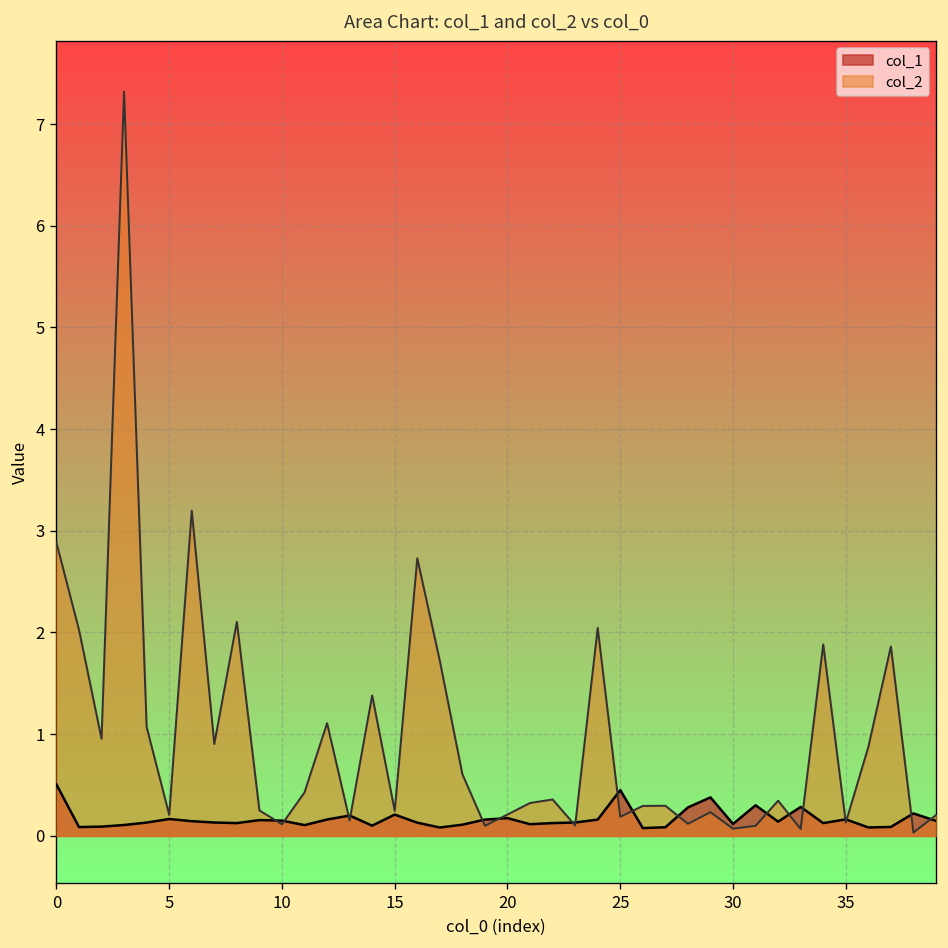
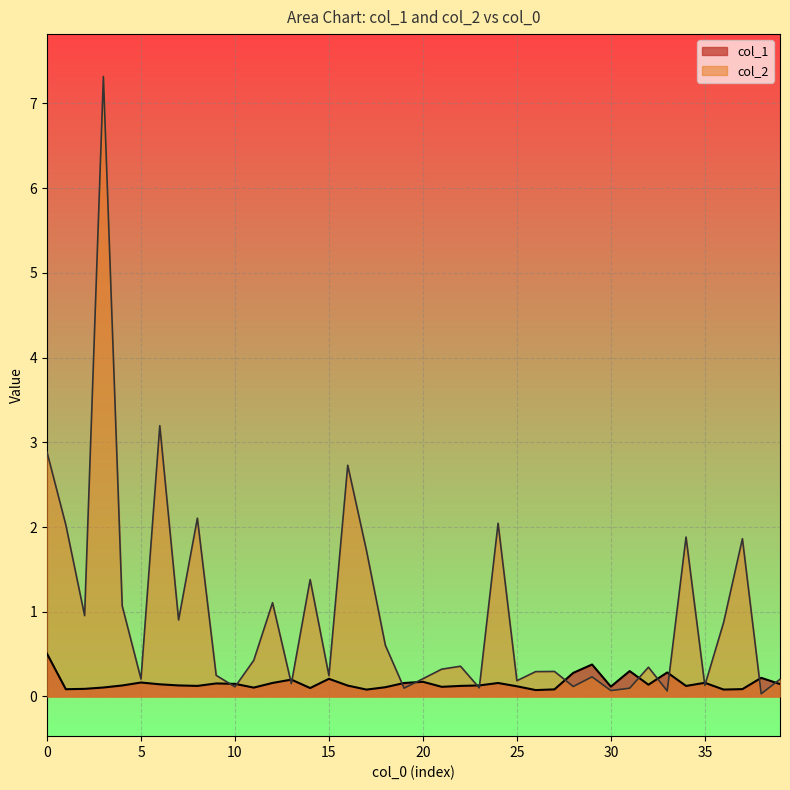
  {
    "col_1": {
      "0": 0.5,
      "5": 0.2,
      "10": 0.1,
      "15": 0.2,
      "20": 0.2,
-     "25": 0.4,
+     "25": 0.1,
      "30": 0.1,
      "35": 0.2
    },
    "col_2": {
      "0": 2.9,
      "5": 0.2,
      "10": 0.1,
      "15": 0.2,
      "20": 0.2,
      "25": 0.2,
      "30": 0.1,
      "35": 0.1
    }
  }
